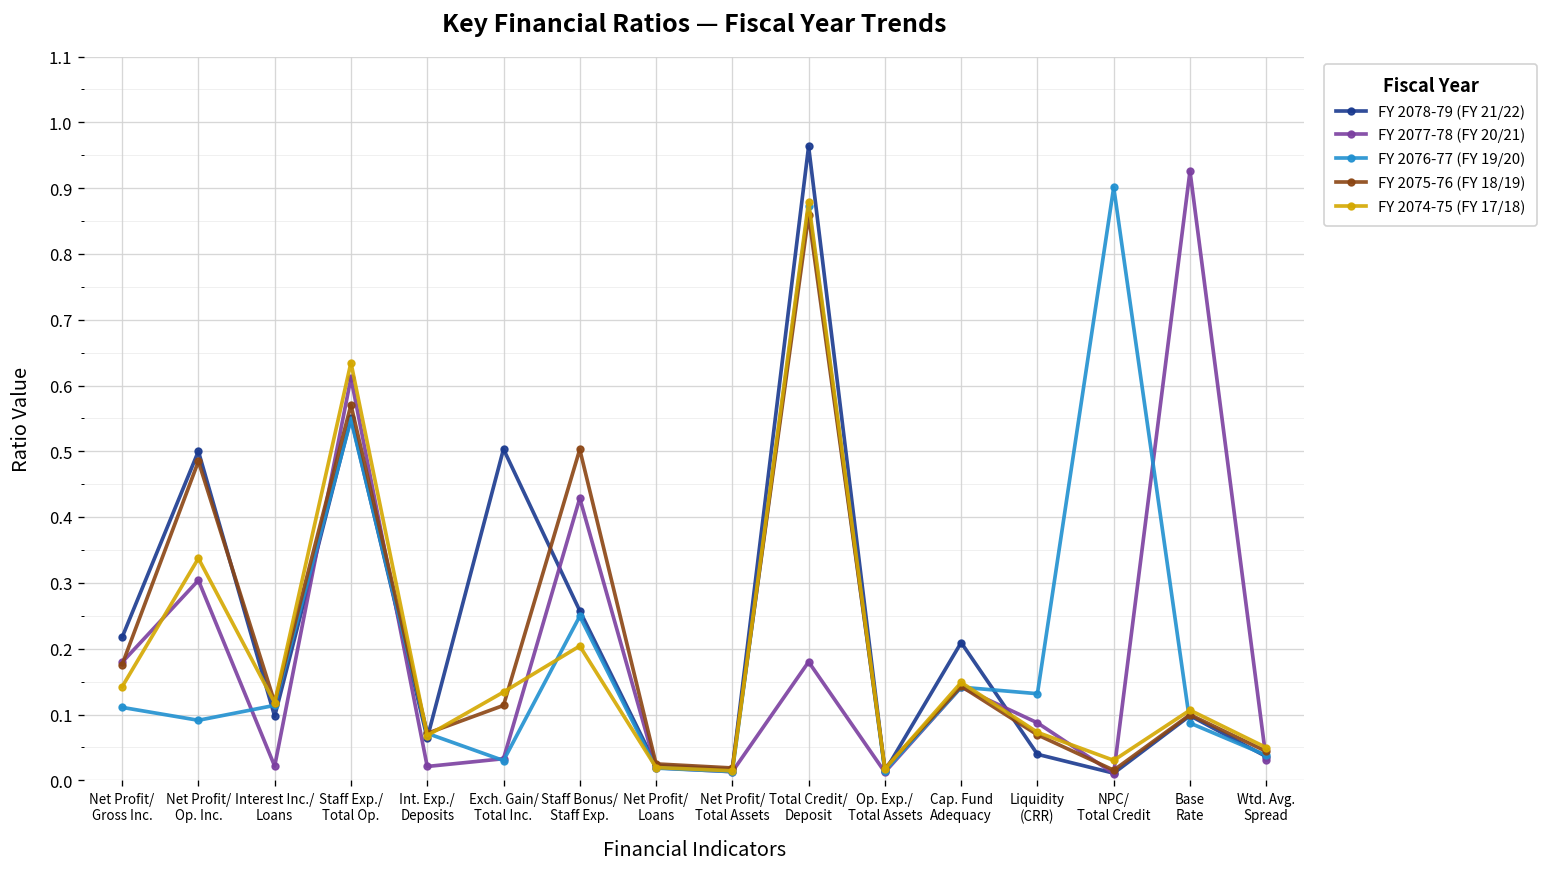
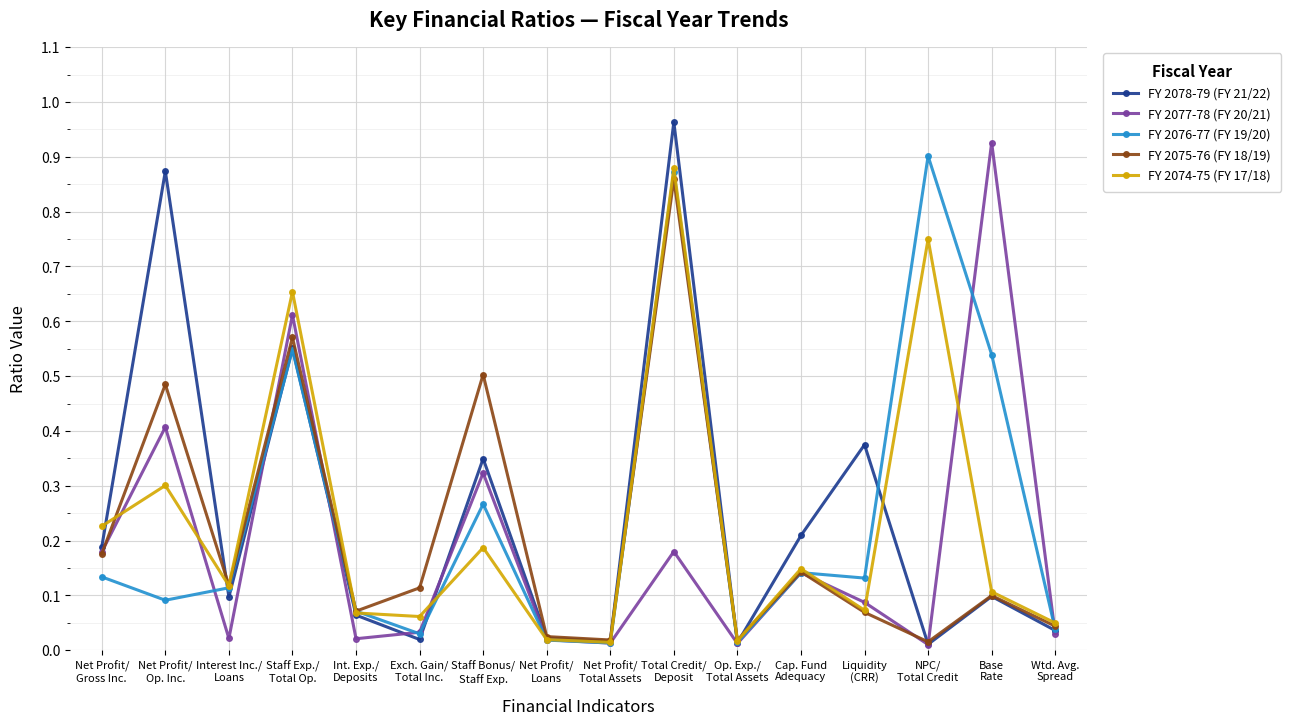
  {
    "FY 2078-79 (FY 21/22)": {
-     "Net Profit/ Gross Inc.": 0.22,
-     "Net Profit/ Op. Inc.": 0.50,
+     "Net Profit/ Gross Inc.": 0.19,
+     "Net Profit/ Op. Inc.": 0.87,
      "Interest Inc./ Loans": 0.10,
-     "Exch. Gain/ Total Inc.": 0.50,
-     "Staff Bonus/ Staff Exp.": 0.26,
+     "Exch. Gain/ Total Inc.": 0.02,
+     "Staff Bonus/ Staff Exp.": 0.35,
      "Total Credit/ Deposit": 0.96,
      "Cap. Fund Adequacy": 0.21,
-     "Liquidity (CRR)": 0.04
+     "Liquidity (CRR)": 0.37
    },
    "FY 2077-78 (FY 20/21)": {
-     "Net Profit/ Op. Inc.": 0.30,
+     "Net Profit/ Op. Inc.": 0.41,
      "Interest Inc./ Loans": 0.02,
      "Staff Exp./ Total Op.": 0.61,
      "Int. Exp./ Deposits": 0.02,
-     "Staff Bonus/ Staff Exp.": 0.43,
+     "Staff Bonus/ Staff Exp.": 0.32,
      "Total Credit/ Deposit": 0.18,
      "Liquidity (CRR)": 0.09,
      "Base Rate": 0.93,
      "Wtd. Avg. Spread": 0.03
    },
    "FY 2076-77 (FY 19/20)": {
-     "Net Profit/ Gross Inc.": 0.11,
+     "Net Profit/ Gross Inc.": 0.13,
      "Net Profit/ Op. Inc.": 0.09,
-     "Staff Bonus/ Staff Exp.": 0.25,
+     "Staff Bonus/ Staff Exp.": 0.27,
      "Total Credit/ Deposit": 0.87,
      "Liquidity (CRR)": 0.13,
      "NPC/ Total Credit": 0.90,
-     "Base Rate": 0.09
+     "Base Rate": 0.54
    },
    "FY 2075-76 (FY 18/19)": {
      "Net Profit/ Op. Inc.": 0.48,
      "Staff Exp./ Total Op.": 0.57,
      "Exch. Gain/ Total Inc.": 0.11,
      "Staff Bonus/ Staff Exp.": 0.50,
      "Total Credit/ Deposit": 0.86,
      "Wtd. Avg. Spread": 0.04
    },
    "FY 2074-75 (FY 17/18)": {
-     "Net Profit/ Gross Inc.": 0.14,
-     "Net Profit/ Op. Inc.": 0.34,
-     "Staff Exp./ Total Op.": 0.63,
-     "Exch. Gain/ Total Inc.": 0.13,
-     "Staff Bonus/ Staff Exp.": 0.20,
+     "Net Profit/ Gross Inc.": 0.23,
+     "Net Profit/ Op. Inc.": 0.30,
+     "Staff Exp./ Total Op.": 0.65,
+     "Exch. Gain/ Total Inc.": 0.06,
+     "Staff Bonus/ Staff Exp.": 0.19,
      "Total Credit/ Deposit": 0.88,
      "Cap. Fund Adequacy": 0.15,
-     "NPC/ Total Credit": 0.03,
+     "NPC/ Total Credit": 0.75,
      "Base Rate": 0.11,
      "Wtd. Avg. Spread": 0.05
    }
  }
